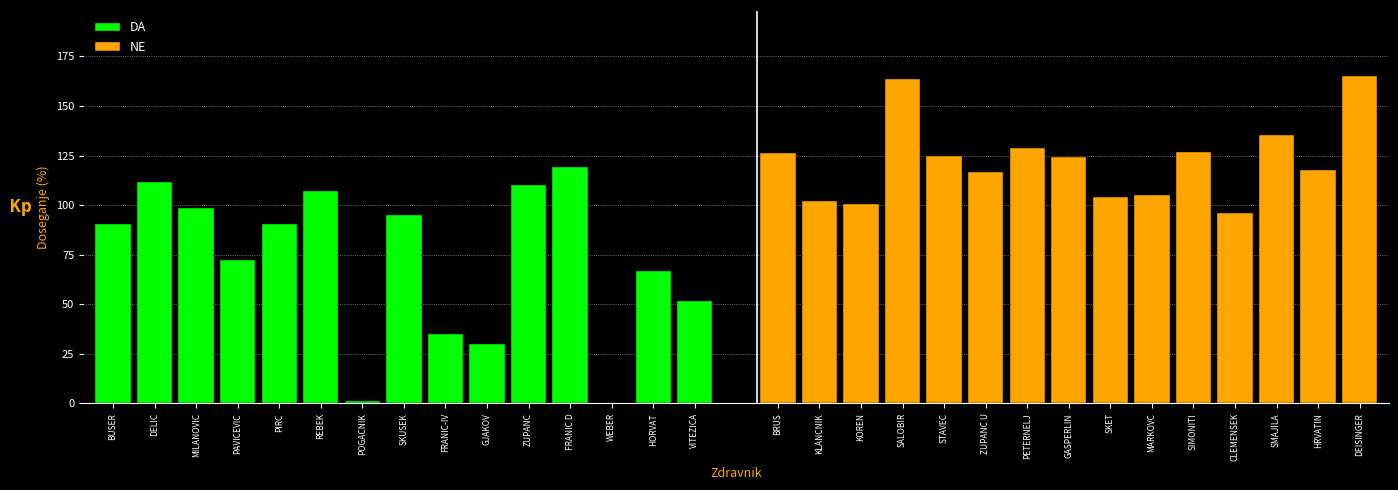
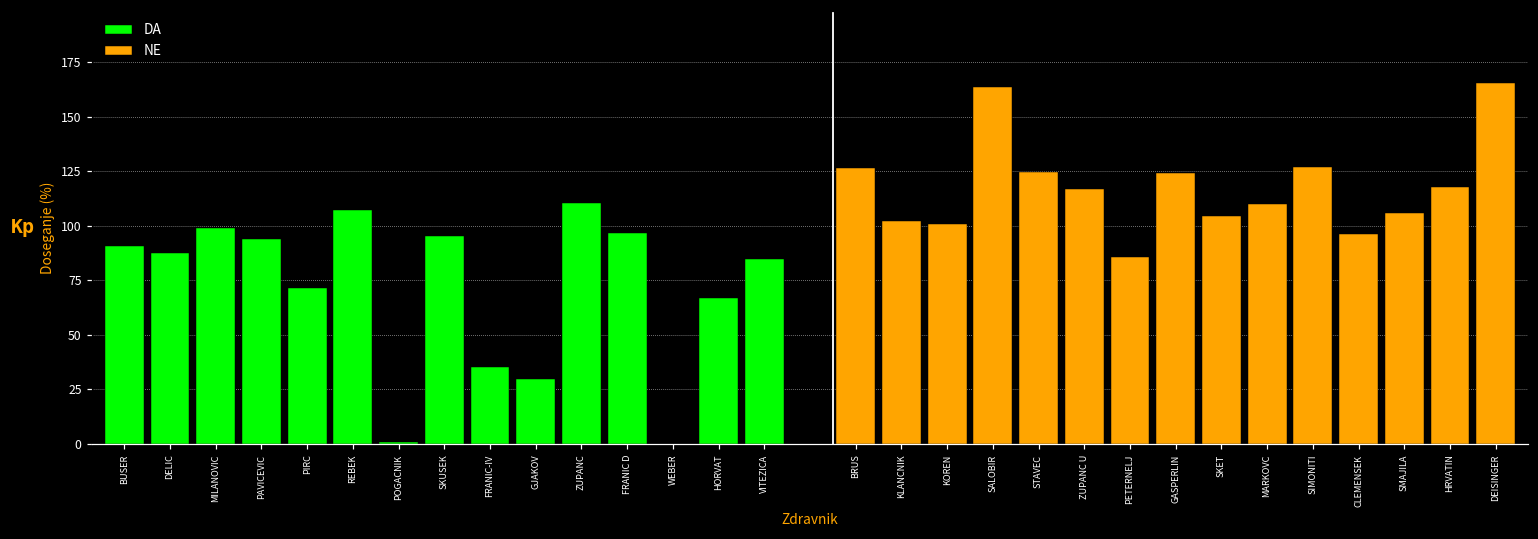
  {
    "DA": {
      "BUSER": 91,
-     "DELIC": 112,
+     "DELIC": 87,
      "MILANOVIC": 99,
-     "PAVICEVIC": 72,
-     "PIRC": 91,
+     "PAVICEVIC": 94,
+     "PIRC": 71,
      "REBEK": 107,
      "SKUSEK": 95,
      "FRANIC-IV": 35,
      "GJAKOV": 30,
      "ZUPANC": 110,
-     "FRANIC D": 119,
+     "FRANIC D": 96,
      "WEBER": 0,
      "HORVAT": 67,
-     "VITEZICA": 52
+     "VITEZICA": 85
    },
    "NE": {
      "BRUS": 126,
      "KLANCNIK": 102,
      "KOREN": 101,
      "SALOBIR": 163,
      "STAVEC": 125,
      "ZUPANC U": 117,
-     "PETERNELJ": 129,
+     "PETERNELJ": 85,
      "GASPERLIN": 124,
      "SKET": 104,
-     "MARKOVC": 105,
+     "MARKOVC": 110,
      "SIMONITI": 127,
      "CLEMENSEK": 96,
-     "SMAJILA": 135,
+     "SMAJILA": 106,
      "HRVATIN": 118,
      "DEISINGER": 165
    }
  }
